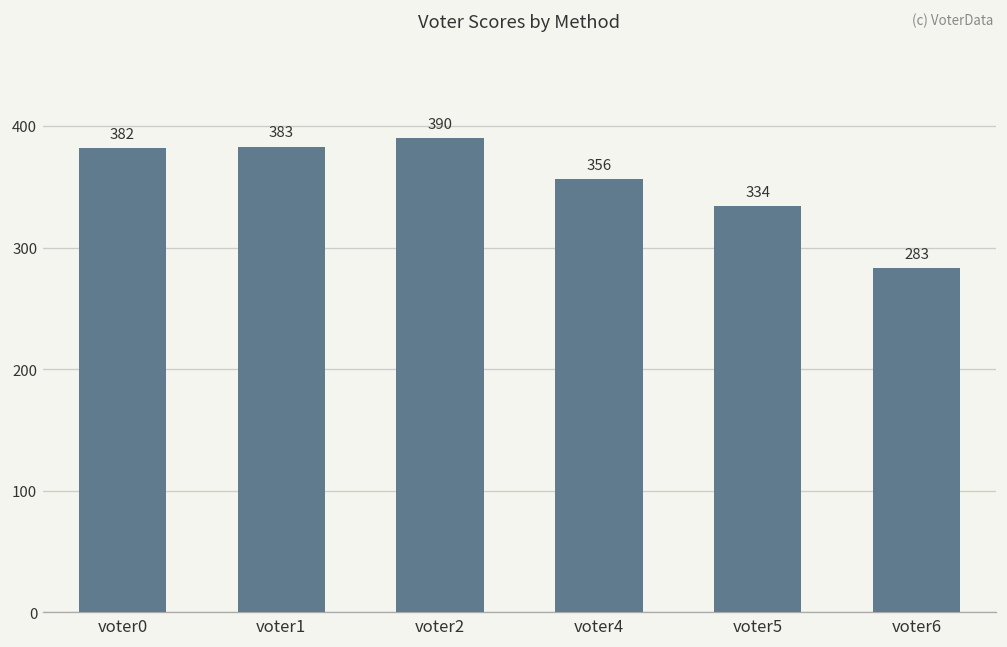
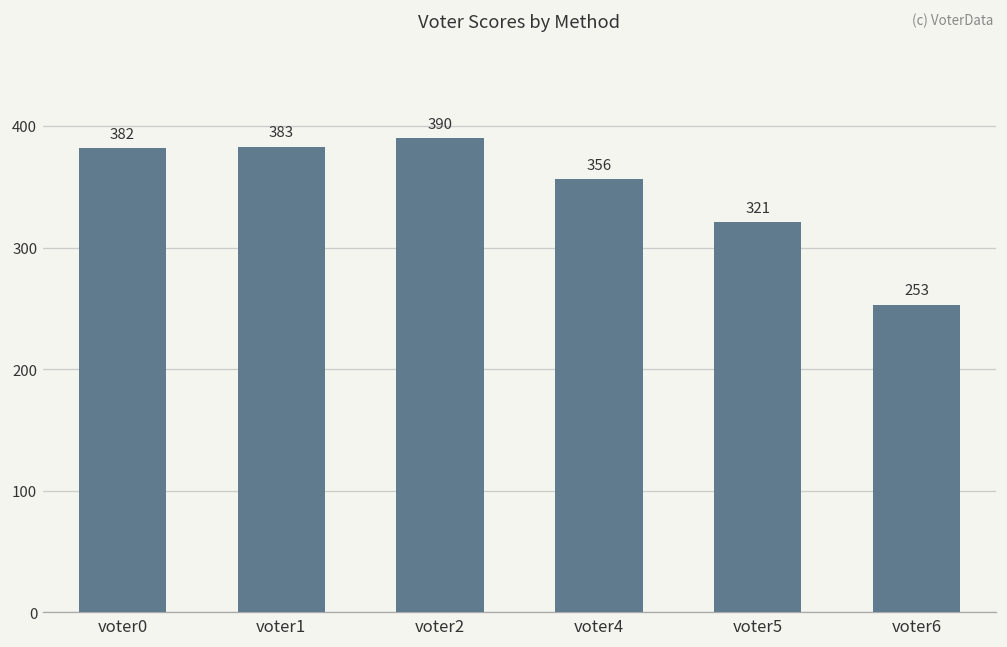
  {
    "voter0": 382,
    "voter1": 383,
    "voter2": 390,
    "voter4": 356,
-   "voter5": 334,
-   "voter6": 283
+   "voter5": 321,
+   "voter6": 253
  }
